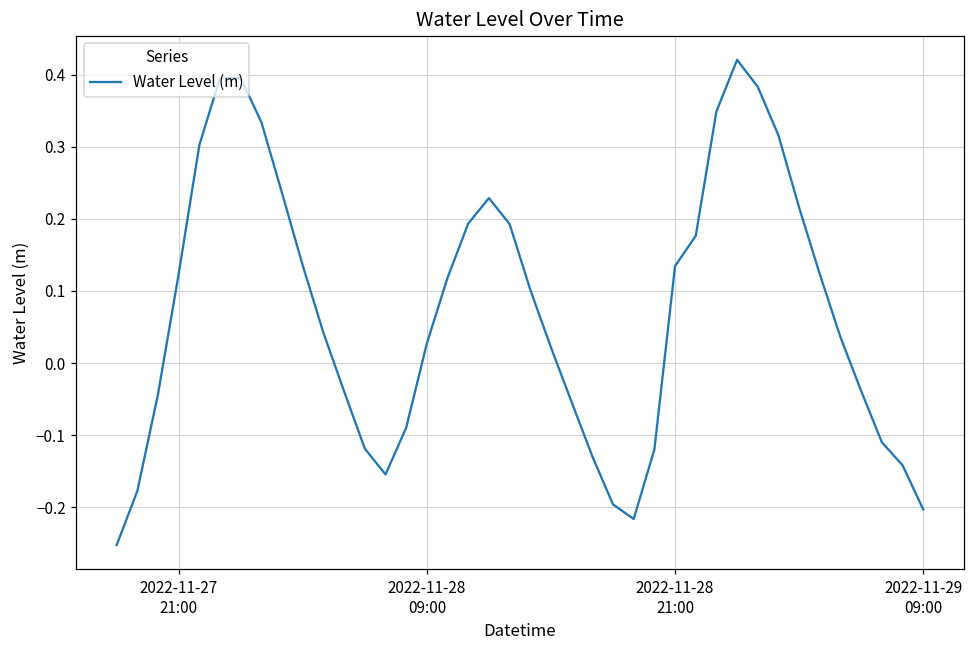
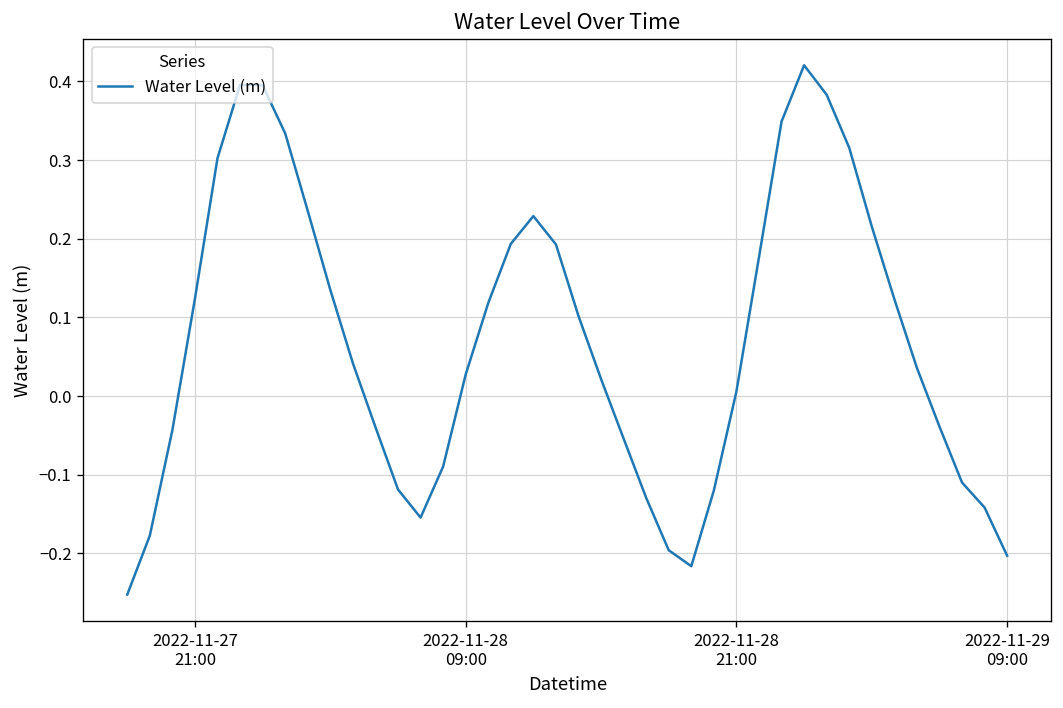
  {
    "2022-11-27 21:00": 0.12,
    "2022-11-28 09:00": 0.03,
-   "2022-11-28 21:00": 0.13,
+   "2022-11-28 21:00": 0.01,
    "2022-11-29 09:00": -0.20
  }
